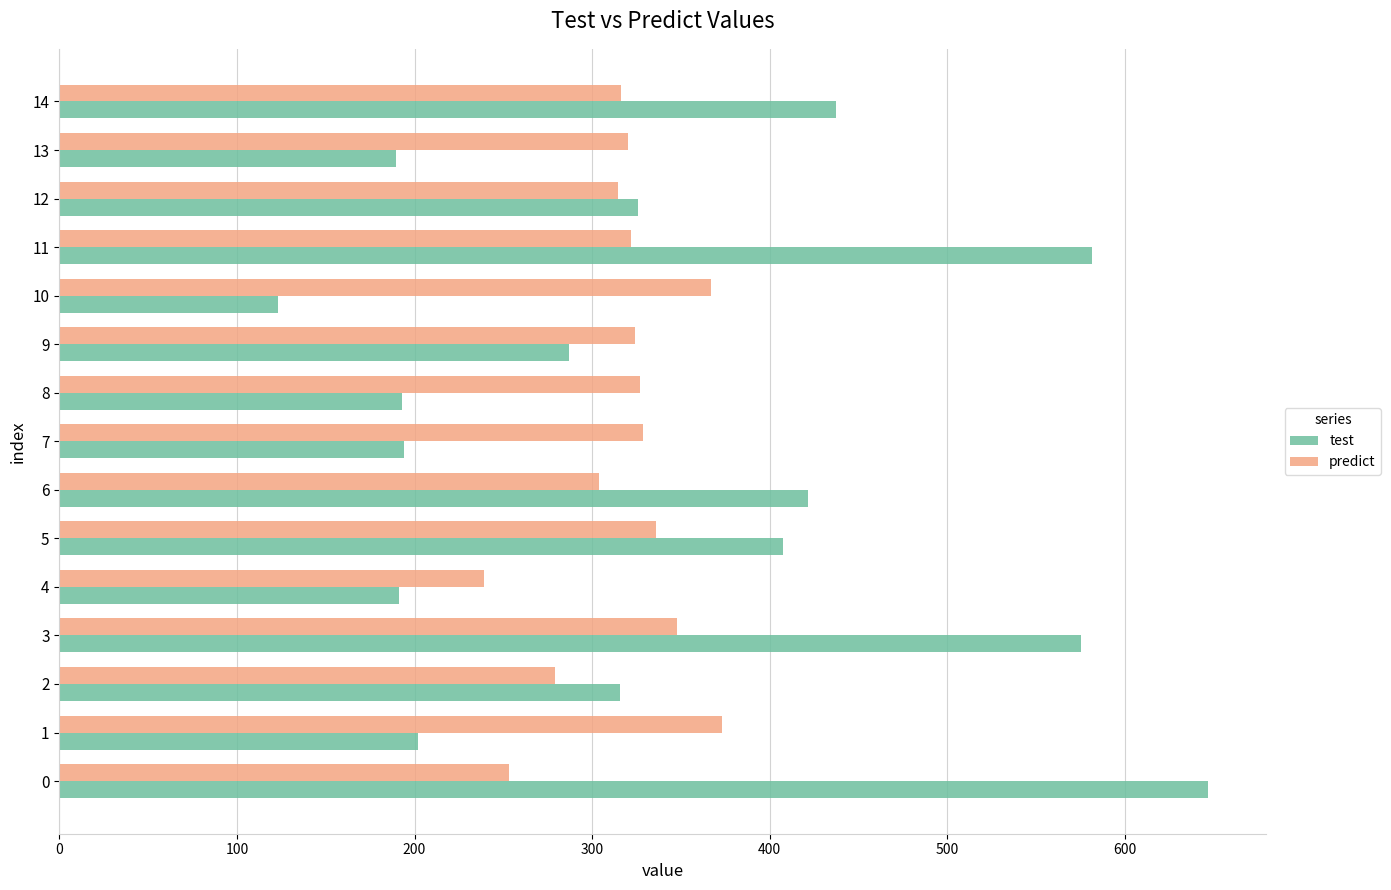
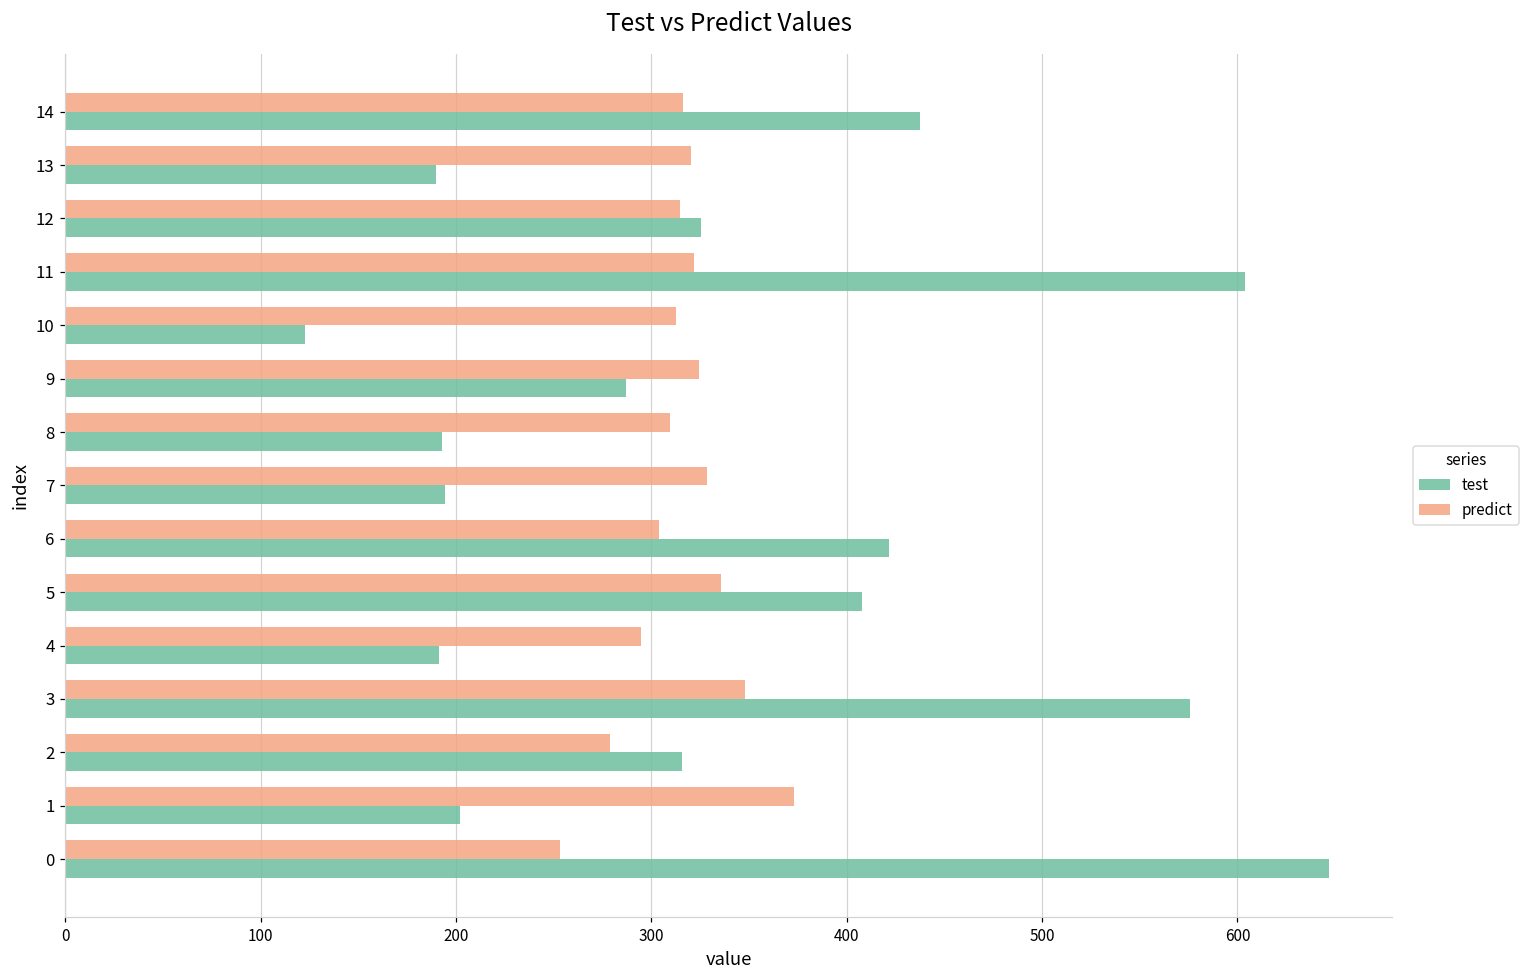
  {
    "test": {
      "14": 437,
      "13": 190,
      "12": 326,
-     "11": 581,
+     "11": 604,
      "10": 123,
      "9": 287,
      "8": 193,
      "7": 194,
      "6": 422,
      "5": 408,
      "4": 191,
      "3": 576,
      "2": 316,
      "1": 202,
      "0": 647
    },
    "predict": {
      "14": 316,
      "13": 320,
      "12": 315,
      "11": 322,
-     "10": 367,
+     "10": 313,
      "9": 324,
-     "8": 327,
+     "8": 309,
      "7": 329,
      "6": 304,
      "5": 336,
-     "4": 239,
+     "4": 294,
      "3": 348,
      "2": 279,
      "1": 373,
      "0": 253
    }
  }
